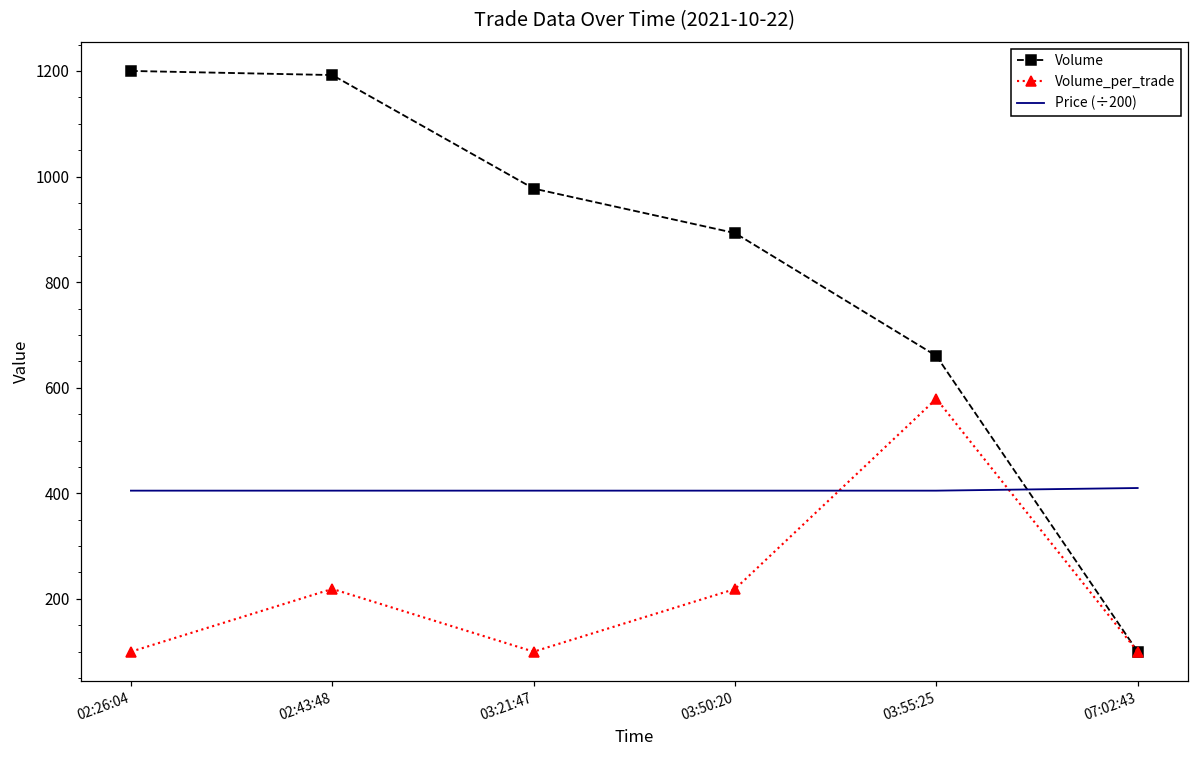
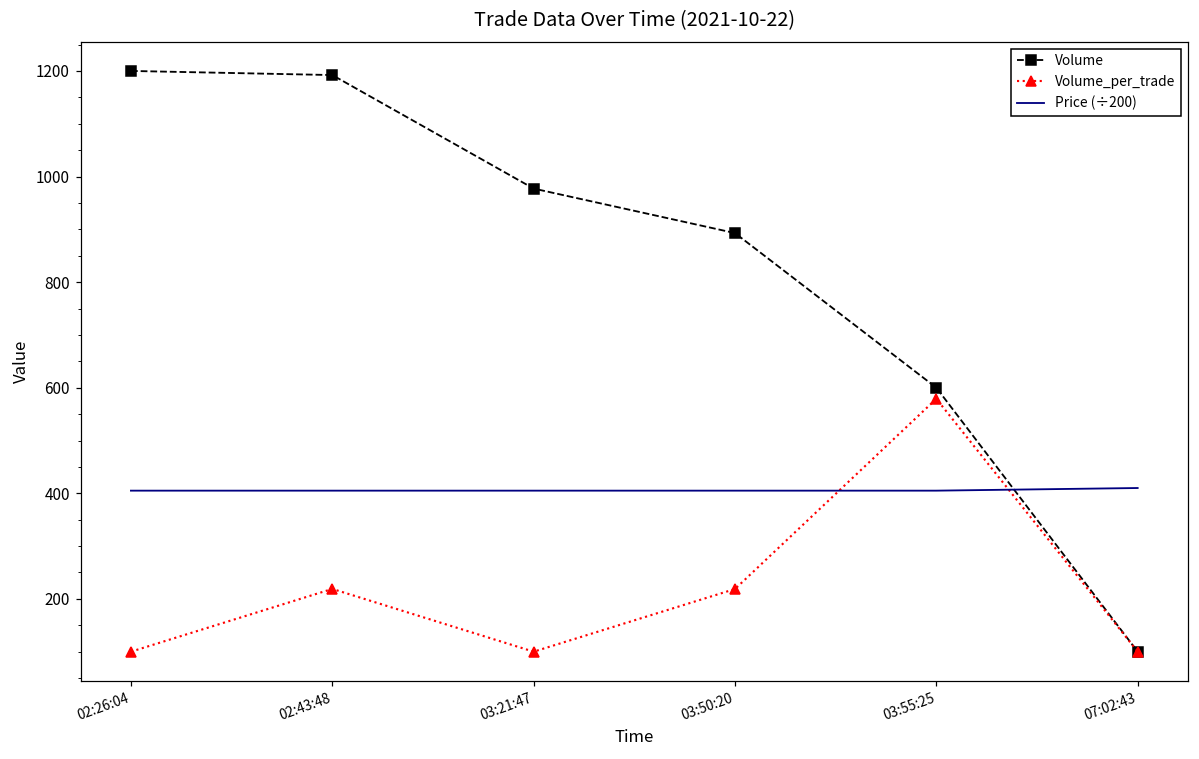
  {
    "Volume": {
      "02:26:04": 1200,
      "02:43:48": 1190,
      "03:21:47": 980,
      "03:50:20": 890,
-     "03:55:25": 660
+     "03:55:25": 600
    },
    "Volume_per_trade": {
      "02:26:04": 100,
      "02:43:48": 220,
      "03:21:47": 100,
      "03:50:20": 220,
      "03:55:25": 580
    },
    "Price (÷200)": {
      "02:26:04": 410,
      "02:43:48": 410,
      "03:21:47": 410,
      "03:50:20": 410,
      "03:55:25": 410,
      "07:02:43": 410
    }
  }
